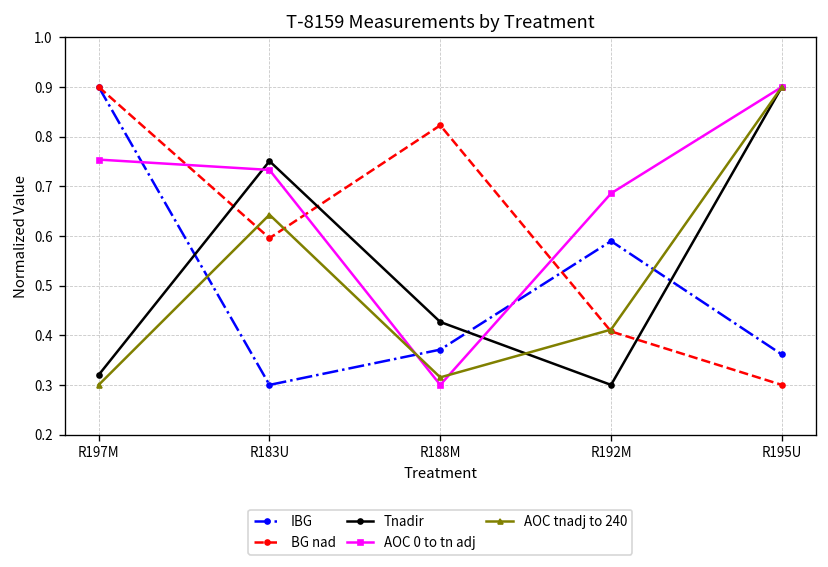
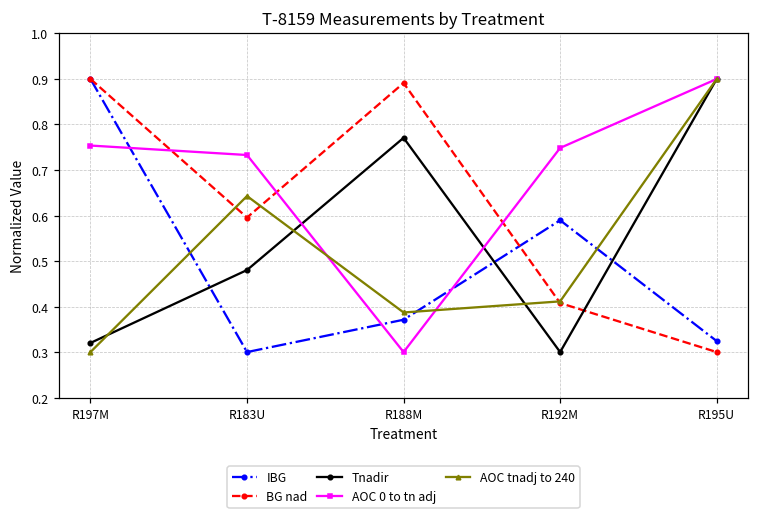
  {
    "IBG": {
      "R183U": 0.30,
      "R188M": 0.37,
      "R192M": 0.59,
-     "R195U": 0.36
+     "R195U": 0.32
    },
    "BG nad": {
      "R183U": 0.60,
-     "R188M": 0.82,
+     "R188M": 0.89,
      "R195U": 0.30
    },
    "Tnadir": {
      "R197M": 0.32,
-     "R183U": 0.75,
-     "R188M": 0.43,
+     "R183U": 0.48,
+     "R188M": 0.77,
      "R192M": 0.30
    },
    "AOC 0 to tn adj": {
      "R197M": 0.75,
      "R183U": 0.73,
      "R188M": 0.30,
-     "R192M": 0.69
+     "R192M": 0.75
    },
    "AOC tnadj to 240": {
      "R197M": 0.30,
      "R183U": 0.64,
-     "R188M": 0.32
+     "R188M": 0.39
    }
  }
